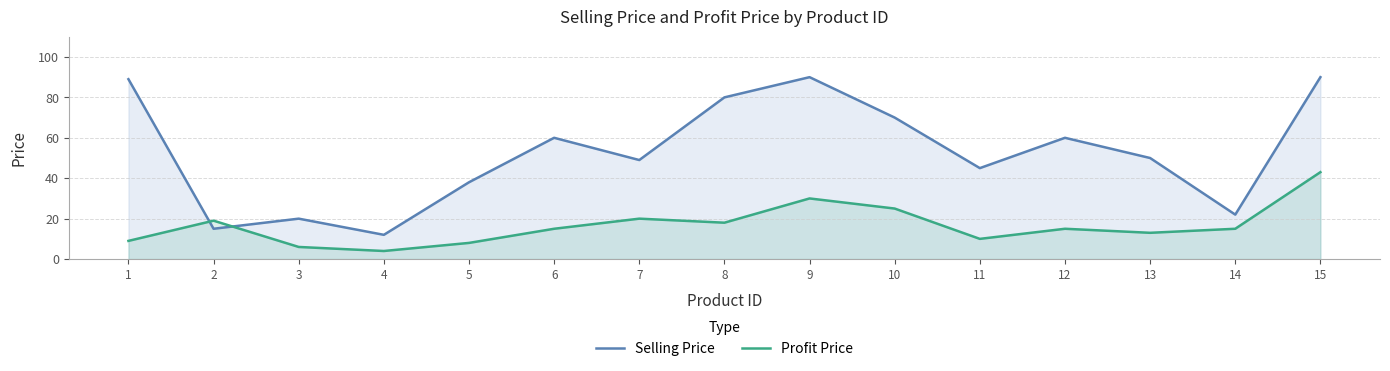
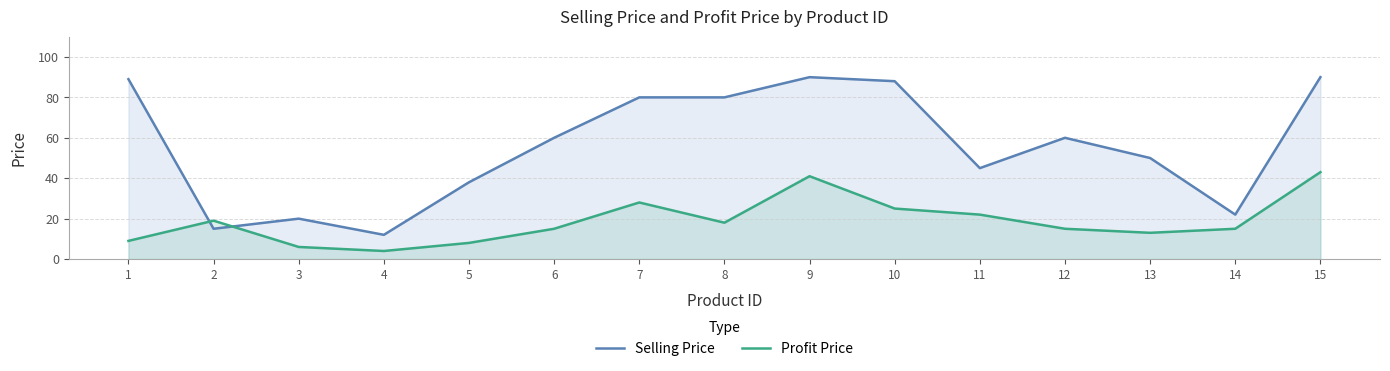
  {
    "Selling Price": {
      "1": 89,
      "2": 15,
      "3": 20,
      "4": 12,
      "5": 38,
      "6": 60,
-     "7": 49,
+     "7": 80,
      "8": 80,
      "9": 90,
-     "10": 70,
+     "10": 88,
      "11": 45,
      "12": 60,
      "13": 50,
      "14": 22,
      "15": 90
    },
    "Profit Price": {
      "1": 9,
      "2": 19,
      "3": 6,
      "4": 4,
      "5": 8,
      "6": 15,
-     "7": 20,
+     "7": 28,
      "8": 18,
-     "9": 30,
+     "9": 41,
      "10": 25,
-     "11": 10,
+     "11": 22,
      "12": 15,
      "13": 13,
      "14": 15,
      "15": 43
    }
  }
